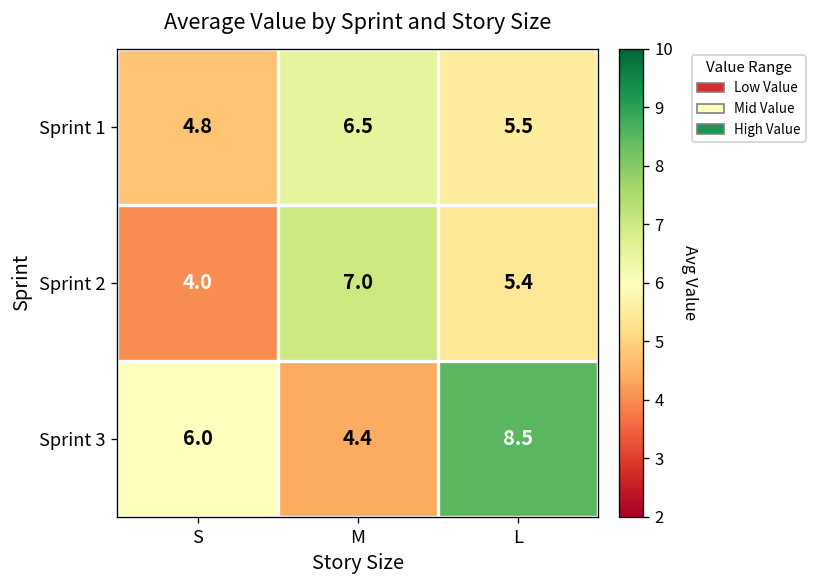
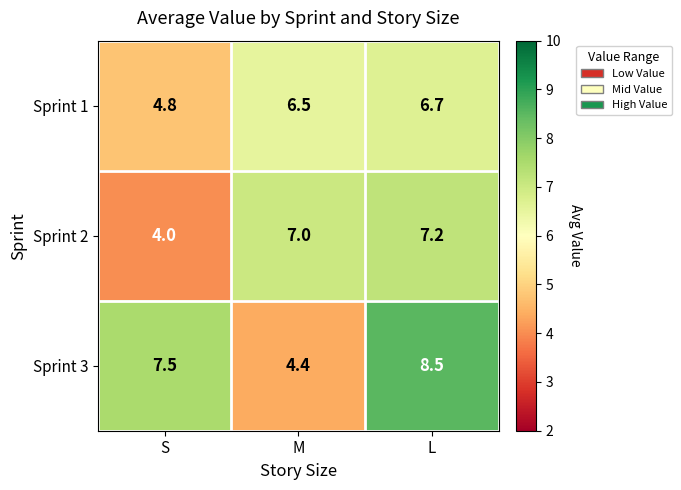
  {
    "Sprint 1": {
      "S": 4.8,
      "M": 6.5,
-     "L": 5.5
+     "L": 6.7
    },
    "Sprint 2": {
      "S": 4.0,
      "M": 7.0,
-     "L": 5.4
+     "L": 7.2
    },
    "Sprint 3": {
-     "S": 6.0,
+     "S": 7.5,
      "M": 4.4,
      "L": 8.5
    }
  }
